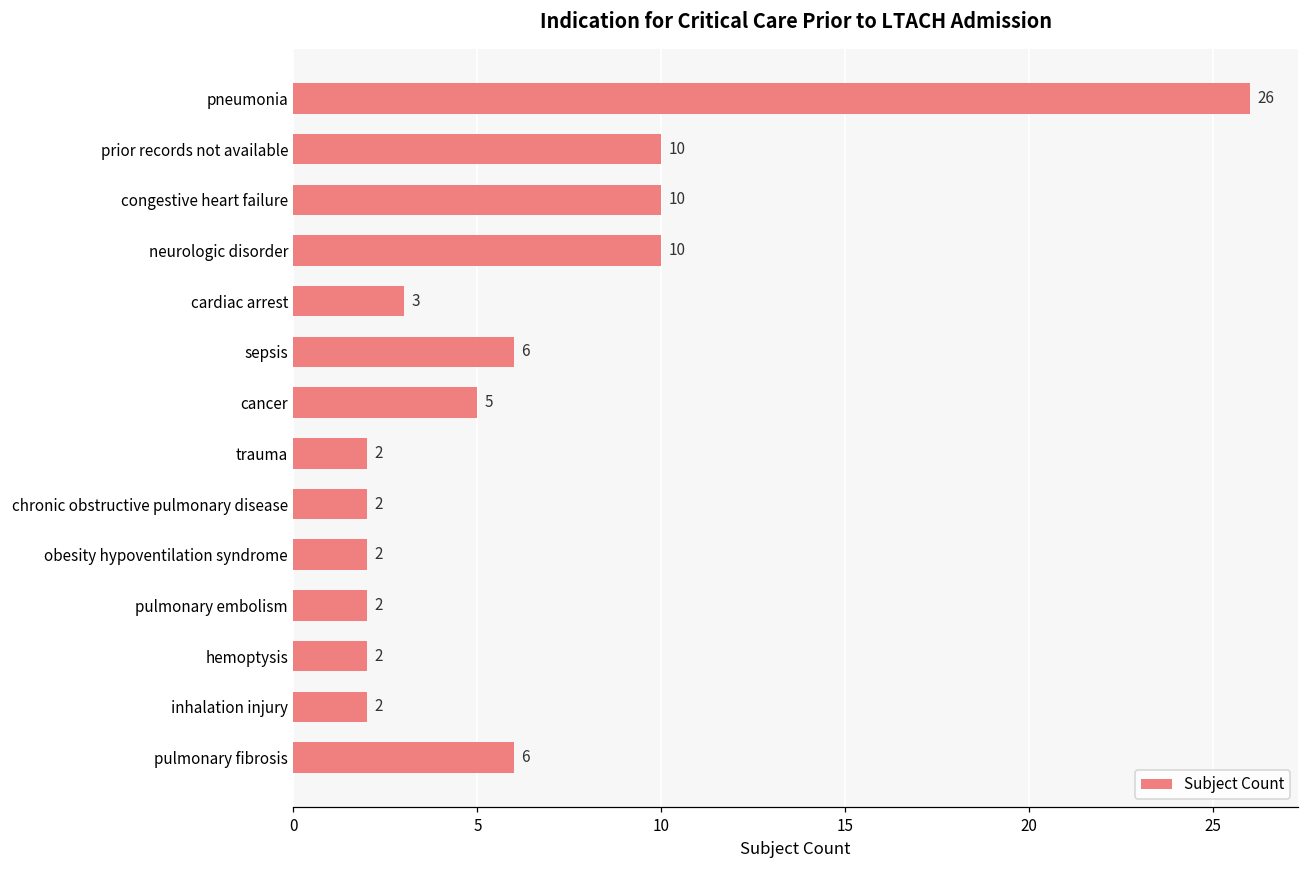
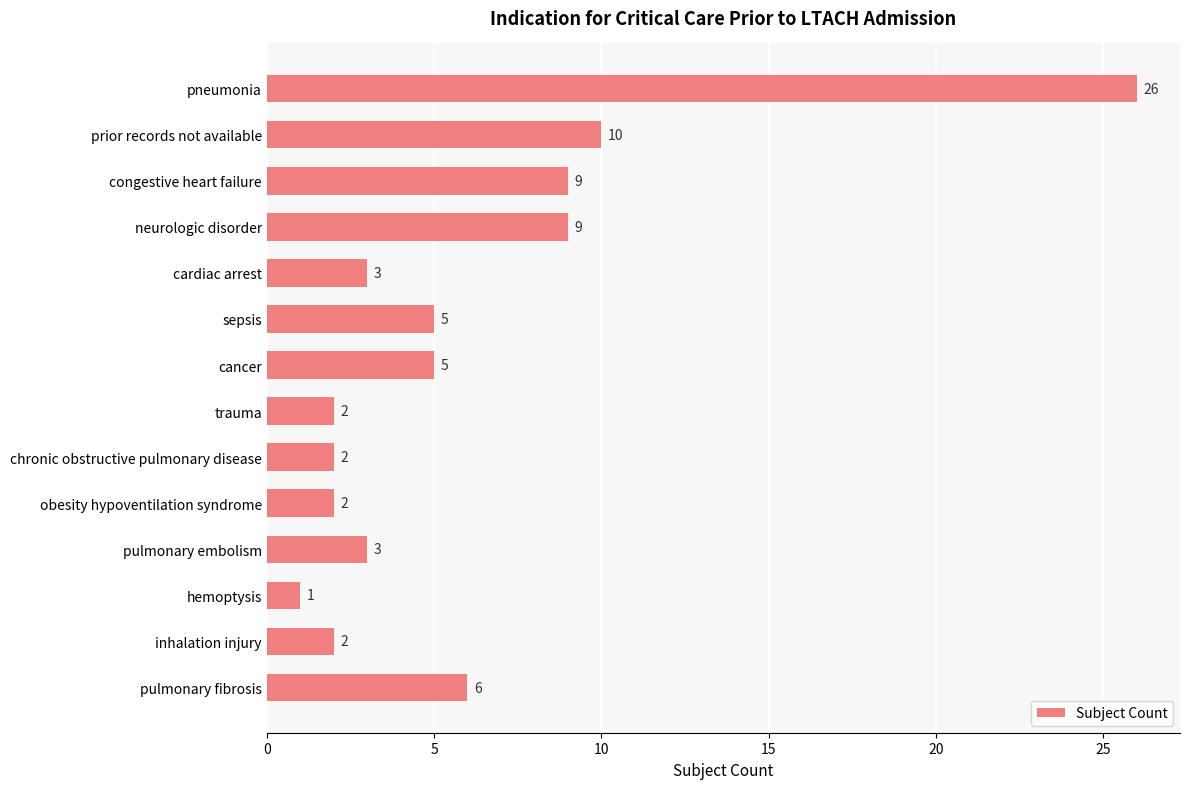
  {
    "pneumonia": 26,
    "prior records not available": 10,
-   "congestive heart failure": 10,
-   "neurologic disorder": 10,
+   "congestive heart failure": 9,
+   "neurologic disorder": 9,
    "cardiac arrest": 3,
-   "sepsis": 6,
+   "sepsis": 5,
    "cancer": 5,
    "trauma": 2,
    "chronic obstructive pulmonary disease": 2,
    "obesity hypoventilation syndrome": 2,
-   "pulmonary embolism": 2,
-   "hemoptysis": 2,
+   "pulmonary embolism": 3,
+   "hemoptysis": 1,
    "inhalation injury": 2,
    "pulmonary fibrosis": 6
  }
